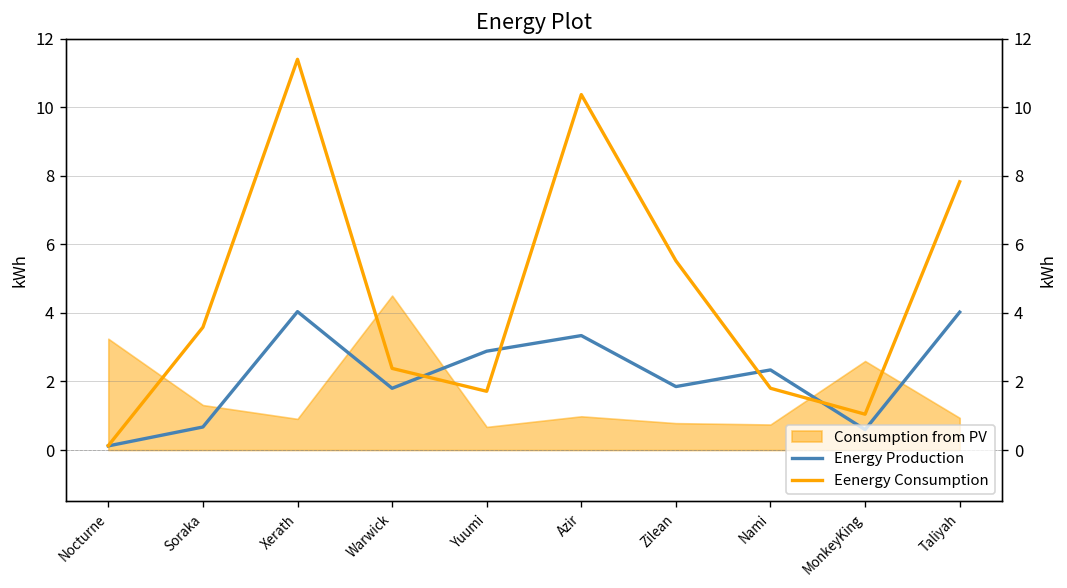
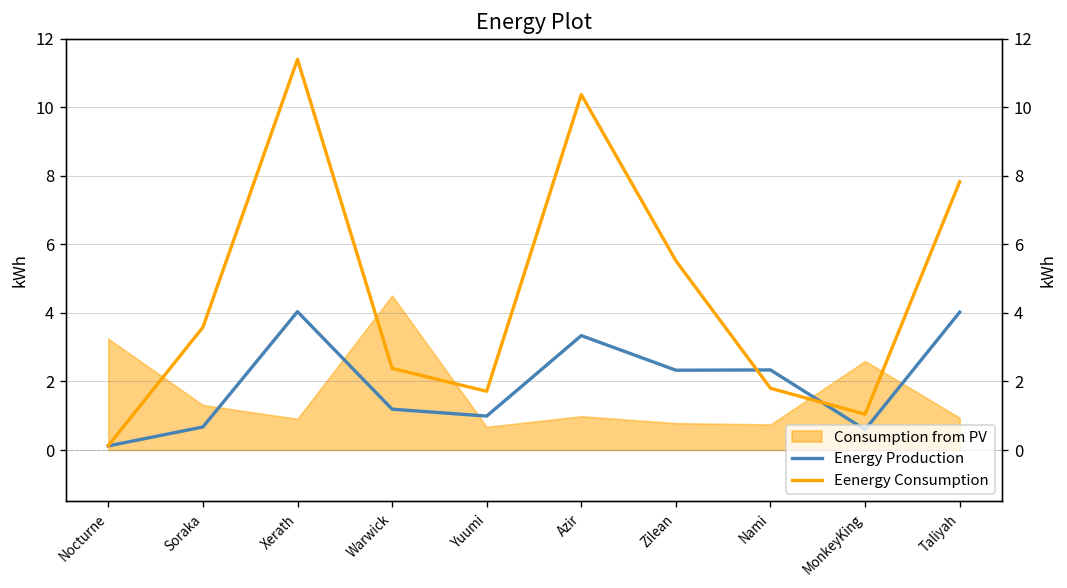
  {
    "Energy Production": {
      "Soraka": 0.7,
      "Xerath": 4.0,
-     "Warwick": 1.8,
-     "Yuumi": 2.9,
+     "Warwick": 1.2,
+     "Yuumi": 1.0,
      "Azir": 3.3,
-     "Zilean": 1.9,
+     "Zilean": 2.3,
      "Nami": 2.3,
      "Taliyah": 4.0
    }
  }
